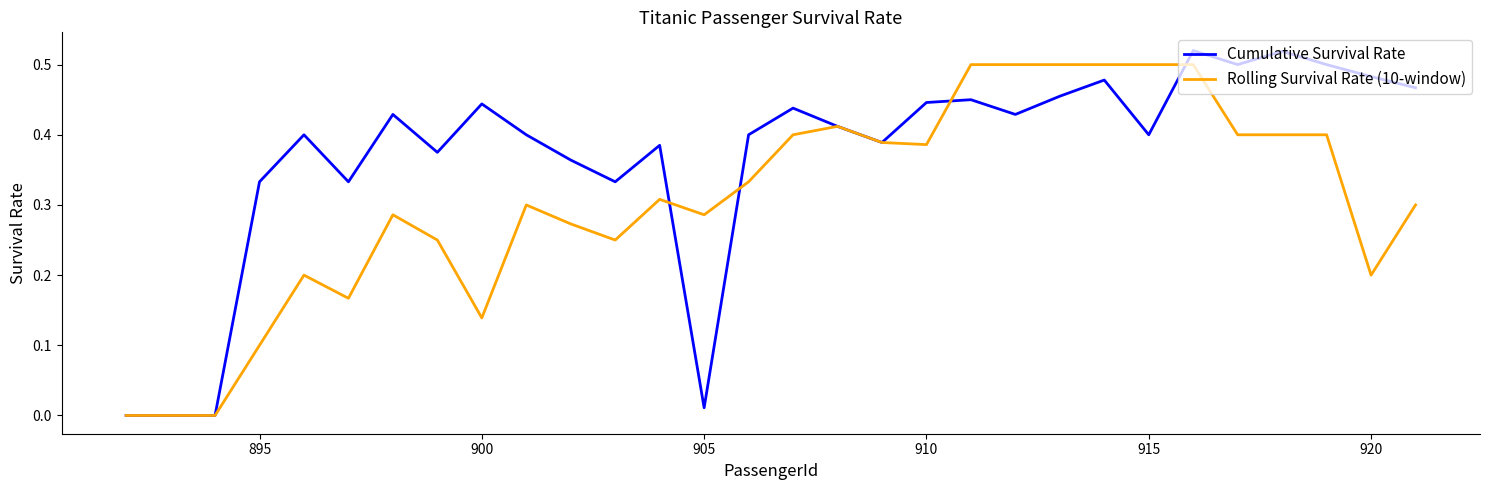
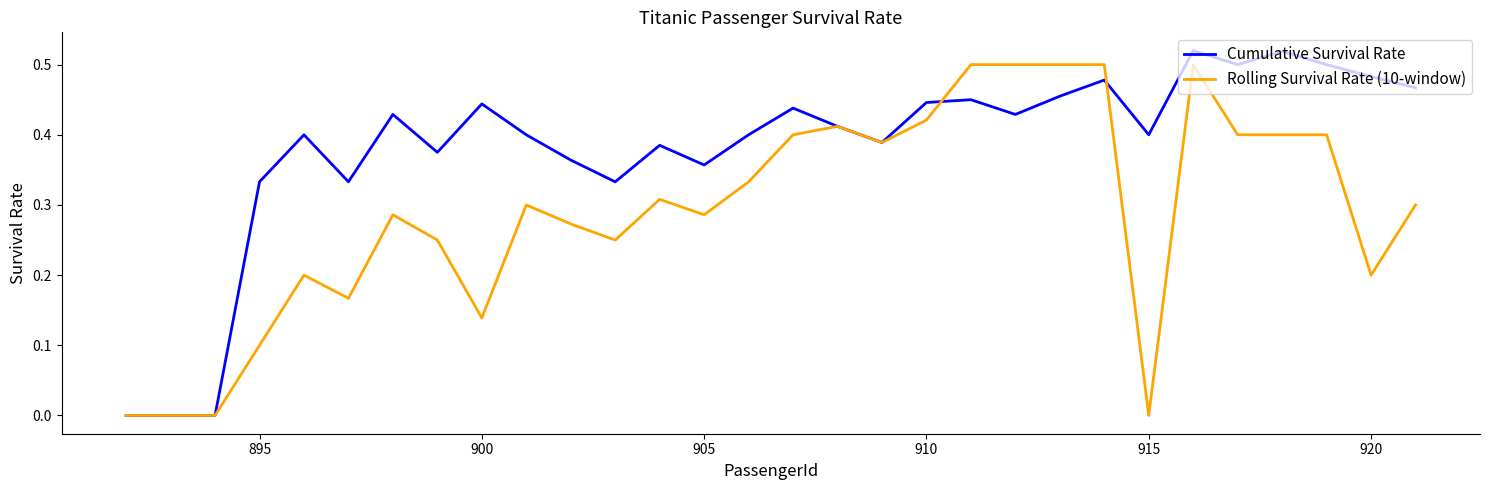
  {
    "Cumulative Survival Rate": {
      "895": 0.33,
      "900": 0.44,
-     "905": 0.01,
+     "905": 0.36,
      "910": 0.45,
      "915": 0.40
    },
    "Rolling Survival Rate (10-window)": {
      "895": 0.10,
      "900": 0.14,
      "905": 0.29,
-     "910": 0.39,
-     "915": 0.5,
+     "910": 0.42,
+     "915": 0.0,
      "920": 0.20
    }
  }
